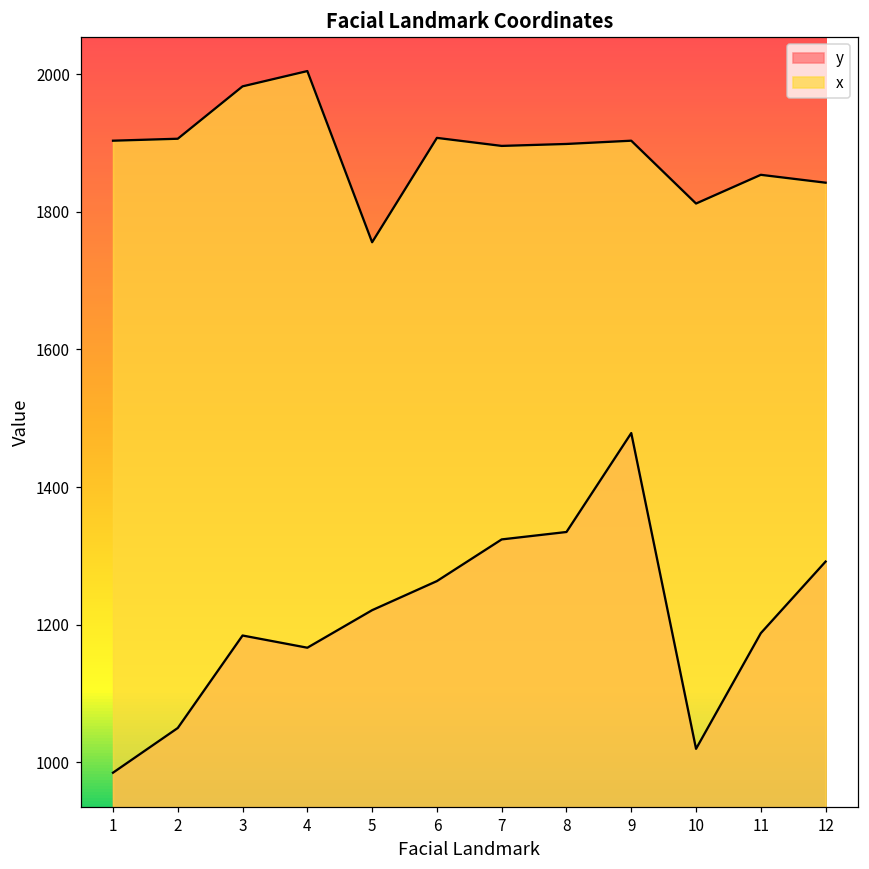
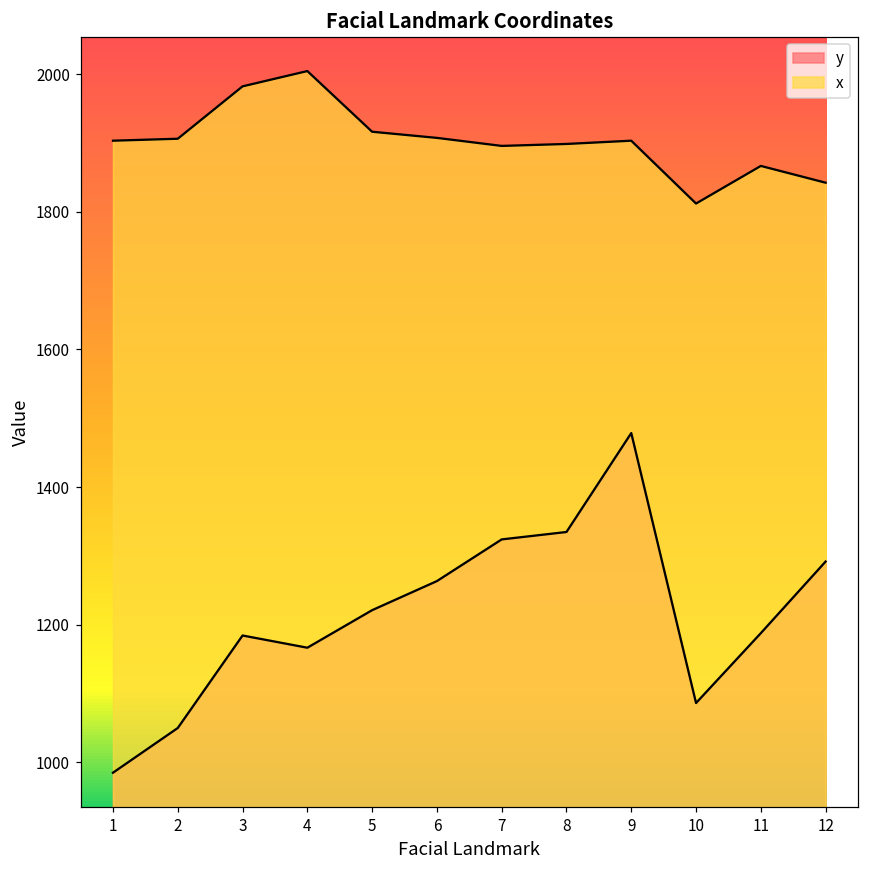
  {
    "y": {
      "1": 980,
      "2": 1050,
      "3": 1180,
      "4": 1170,
      "5": 1220,
      "6": 1260,
      "7": 1320,
      "8": 1330,
      "9": 1480,
-     "10": 1020,
+     "10": 1090,
      "11": 1190,
      "12": 1290
    },
    "x": {
      "1": 1900,
      "2": 1910,
      "3": 1980,
      "4": 2000,
-     "5": 1760,
+     "5": 1920,
      "6": 1910,
      "7": 1900,
      "8": 1900,
      "9": 1900,
      "10": 1810,
-     "11": 1850,
+     "11": 1870,
      "12": 1840
    }
  }
